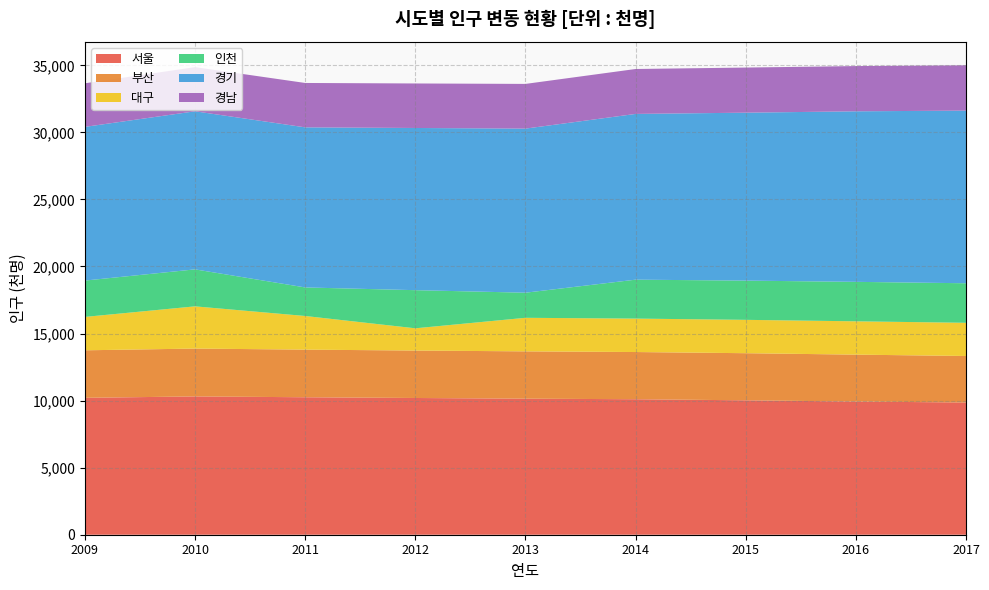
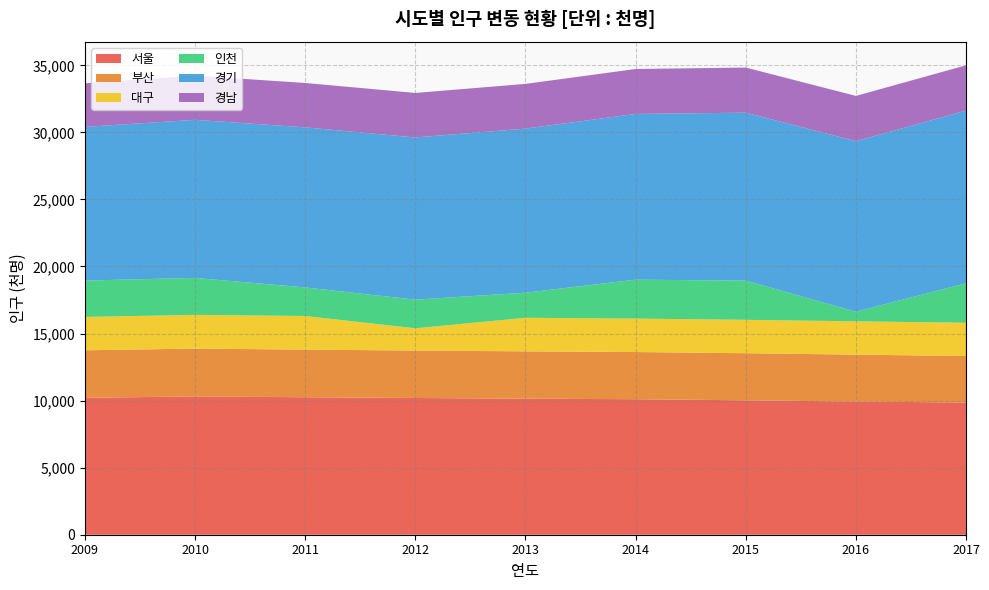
  {
    "대구": {
      "2009": "2,500",
-     "2010": "3,100",
+     "2010": "2,500",
      "2011": "2,500",
      "2012": "1,700",
      "2013": "2,500",
      "2014": "2,500",
      "2015": "2,500",
      "2016": "2,500",
      "2017": "2,500"
    },
    "인천": {
      "2009": "2,700",
      "2010": "2,800",
      "2011": "2,100",
-     "2012": "2,800",
+     "2012": "2,100",
      "2013": "1,900",
      "2014": "2,900",
      "2015": "2,900",
-     "2016": "2,900",
+     "2016": "700",
      "2017": "2,900"
    },
    "경기": {
      "2009": "11,500",
      "2010": "11,800",
      "2011": "11,900",
      "2012": "12,100",
      "2013": "12,200",
      "2014": "12,400",
      "2015": "12,500",
      "2016": "12,700",
      "2017": "12,900"
    },
    "경남": {
      "2009": "3,300",
      "2011": "3,300",
      "2012": "3,300",
      "2013": "3,300",
      "2014": "3,400",
      "2015": "3,400",
      "2016": "3,400",
      "2017": "3,400"
    }
  }
